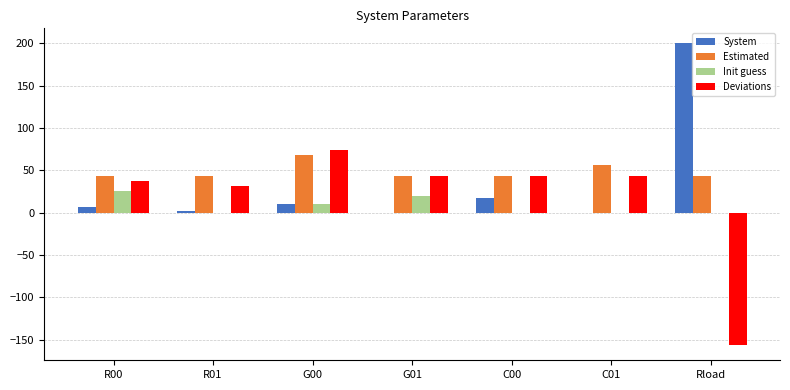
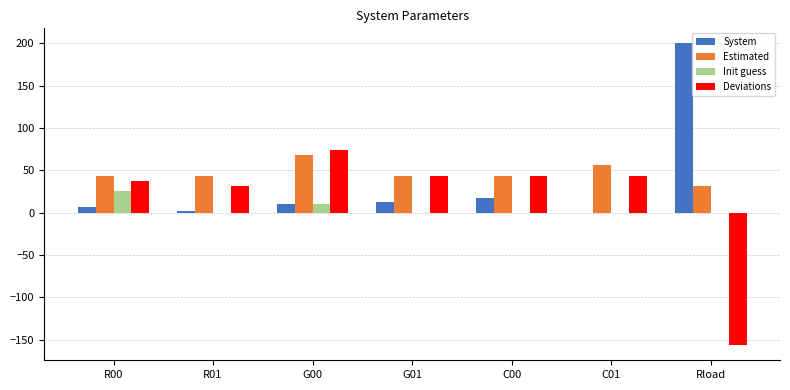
  {
    "System": {
      "R00": 10,
      "G00": 10,
-     "G01": 0,
+     "G01": 10,
      "C00": 20,
      "Rload": 200
    },
    "Estimated": {
      "R00": 40,
      "R01": 40,
      "G00": 70,
      "G01": 40,
      "C00": 40,
      "C01": 60,
-     "Rload": 40
+     "Rload": 30
    },
    "Init guess": {
      "R00": 30,
      "G00": 10,
-     "G01": 20
+     "G01": 0
    },
    "Deviations": {
      "R00": 40,
      "R01": 30,
      "G00": 70,
      "G01": 40,
      "C00": 40,
      "C01": 40,
      "Rload": -160
    }
  }
